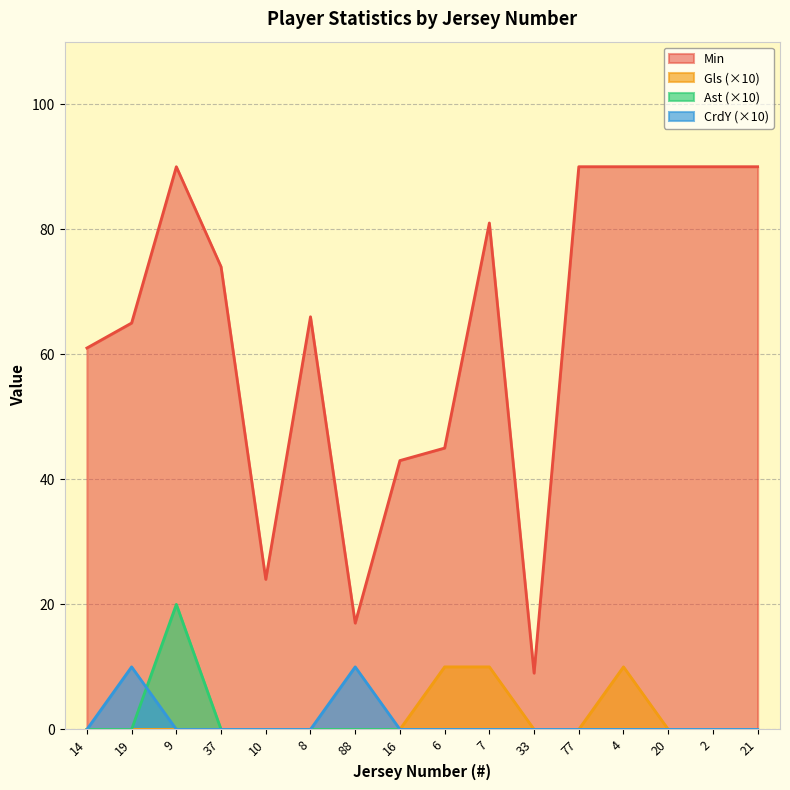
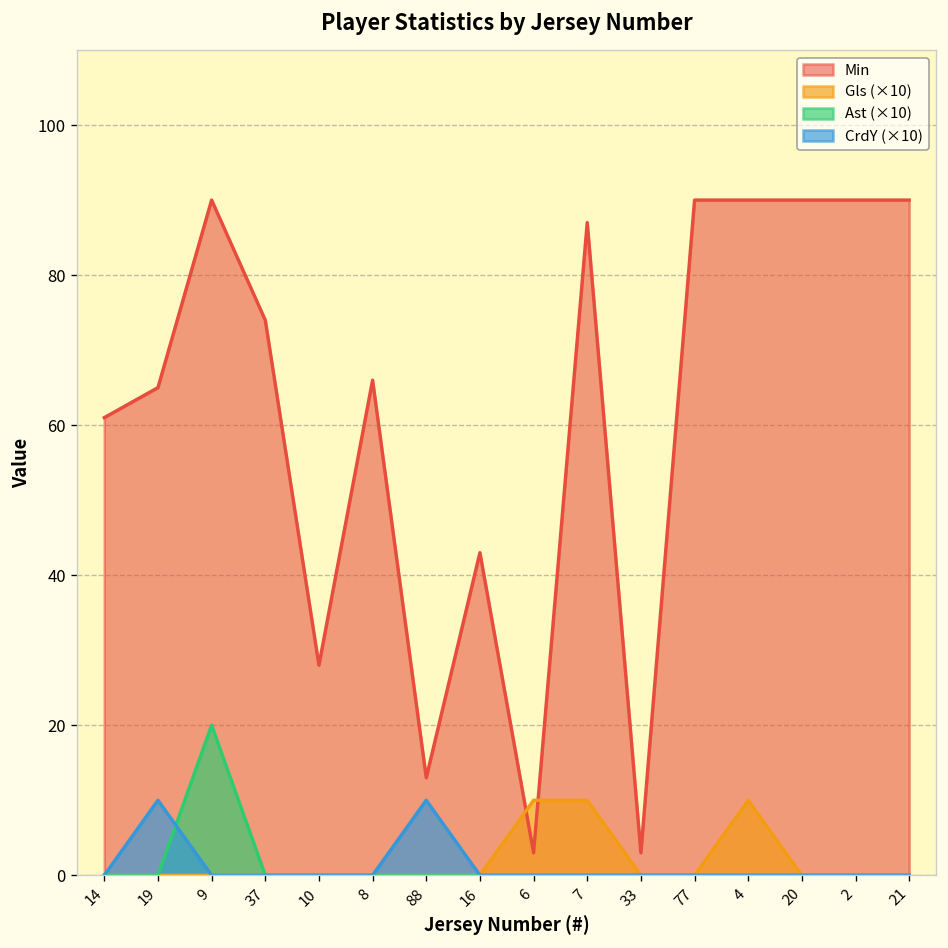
  {
    "Min": {
      "14": 61,
      "19": 65,
      "9": 90,
      "37": 74,
-     "10": 24,
+     "10": 28,
      "8": 66,
-     "88": 17,
+     "88": 13,
      "16": 43,
-     "6": 45,
-     "7": 81,
-     "33": 9,
+     "6": 3,
+     "7": 87,
+     "33": 3,
      "77": 90,
      "4": 90,
      "20": 90,
      "2": 90,
      "21": 90
    },
    "Gls (×10)": {
      "6": 10,
      "7": 10,
      "4": 10
    },
    "Ast (×10)": {
      "9": 20
    },
    "CrdY (×10)": {
      "19": 10,
      "88": 10
    }
  }
